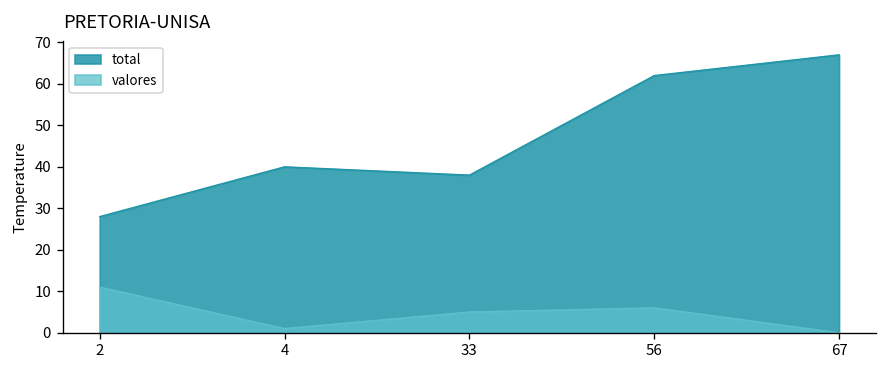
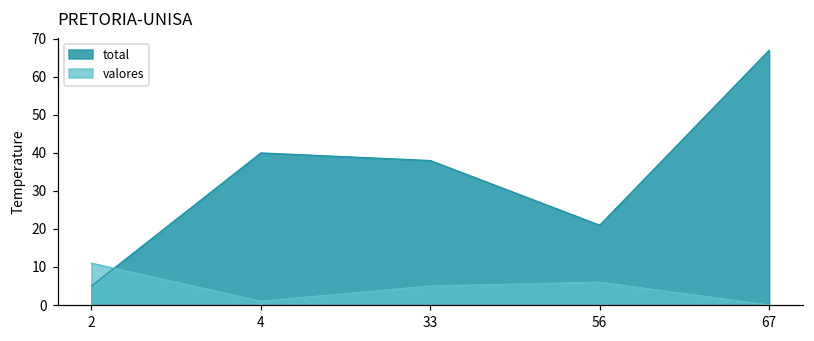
  {
    "total": {
-     "2": 28,
+     "2": 5,
      "4": 40,
      "33": 38,
-     "56": 62,
+     "56": 21,
      "67": 67
    },
    "valores": {
      "2": 11,
      "4": 1,
      "33": 5,
      "56": 6,
      "67": 0
    }
  }
